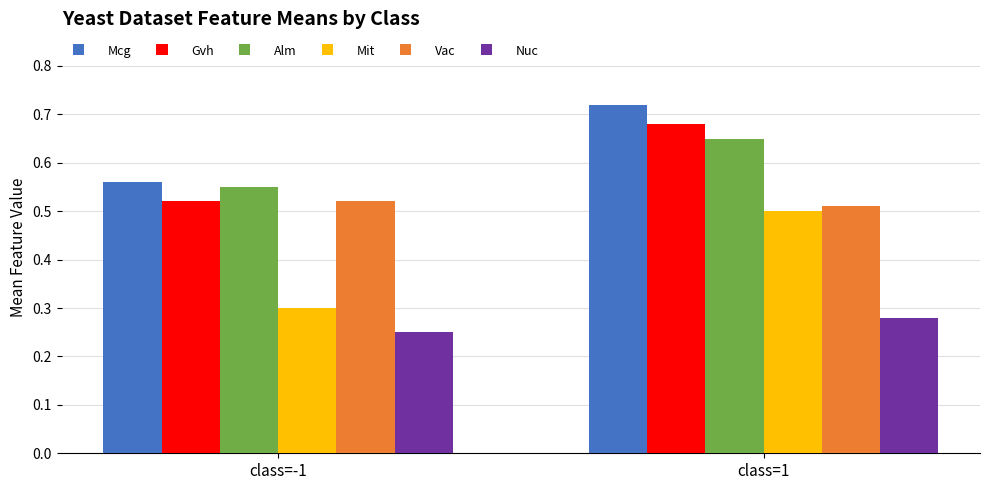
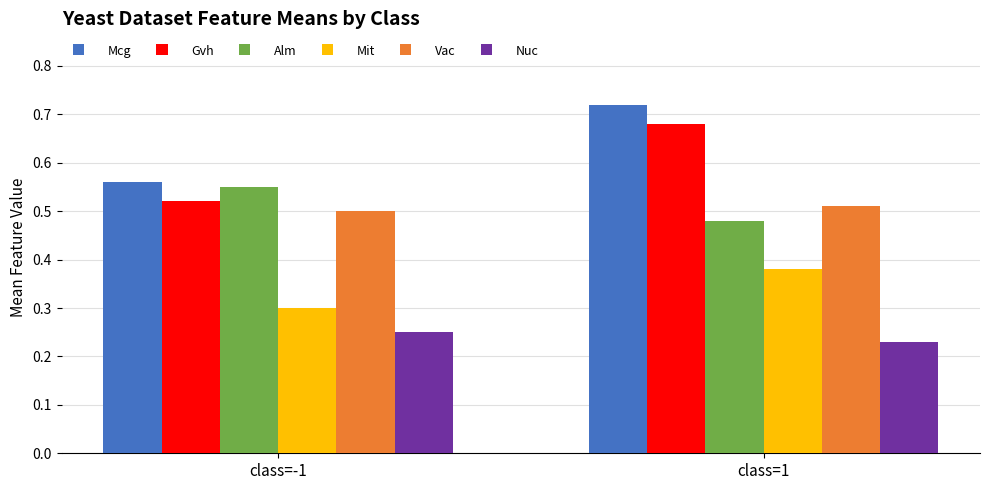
  {
    "Mcg": {
      "class=-1": 0.56,
      "class=1": 0.72
    },
    "Gvh": {
      "class=-1": 0.52,
      "class=1": 0.68
    },
    "Alm": {
      "class=-1": 0.55,
-     "class=1": 0.65
+     "class=1": 0.48
    },
    "Mit": {
      "class=-1": 0.30,
-     "class=1": 0.50
+     "class=1": 0.38
    },
    "Vac": {
-     "class=-1": 0.52,
+     "class=-1": 0.50,
      "class=1": 0.51
    },
    "Nuc": {
      "class=-1": 0.25,
-     "class=1": 0.28
+     "class=1": 0.23
    }
  }
